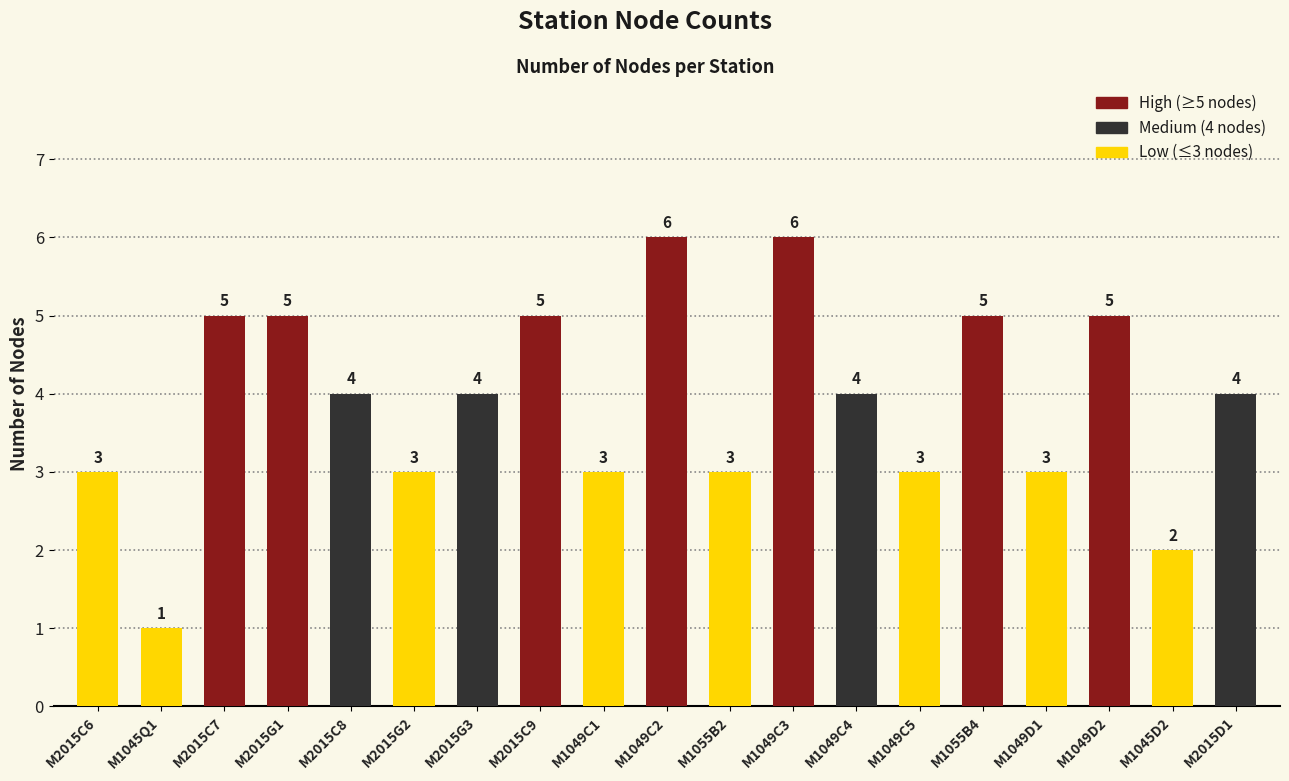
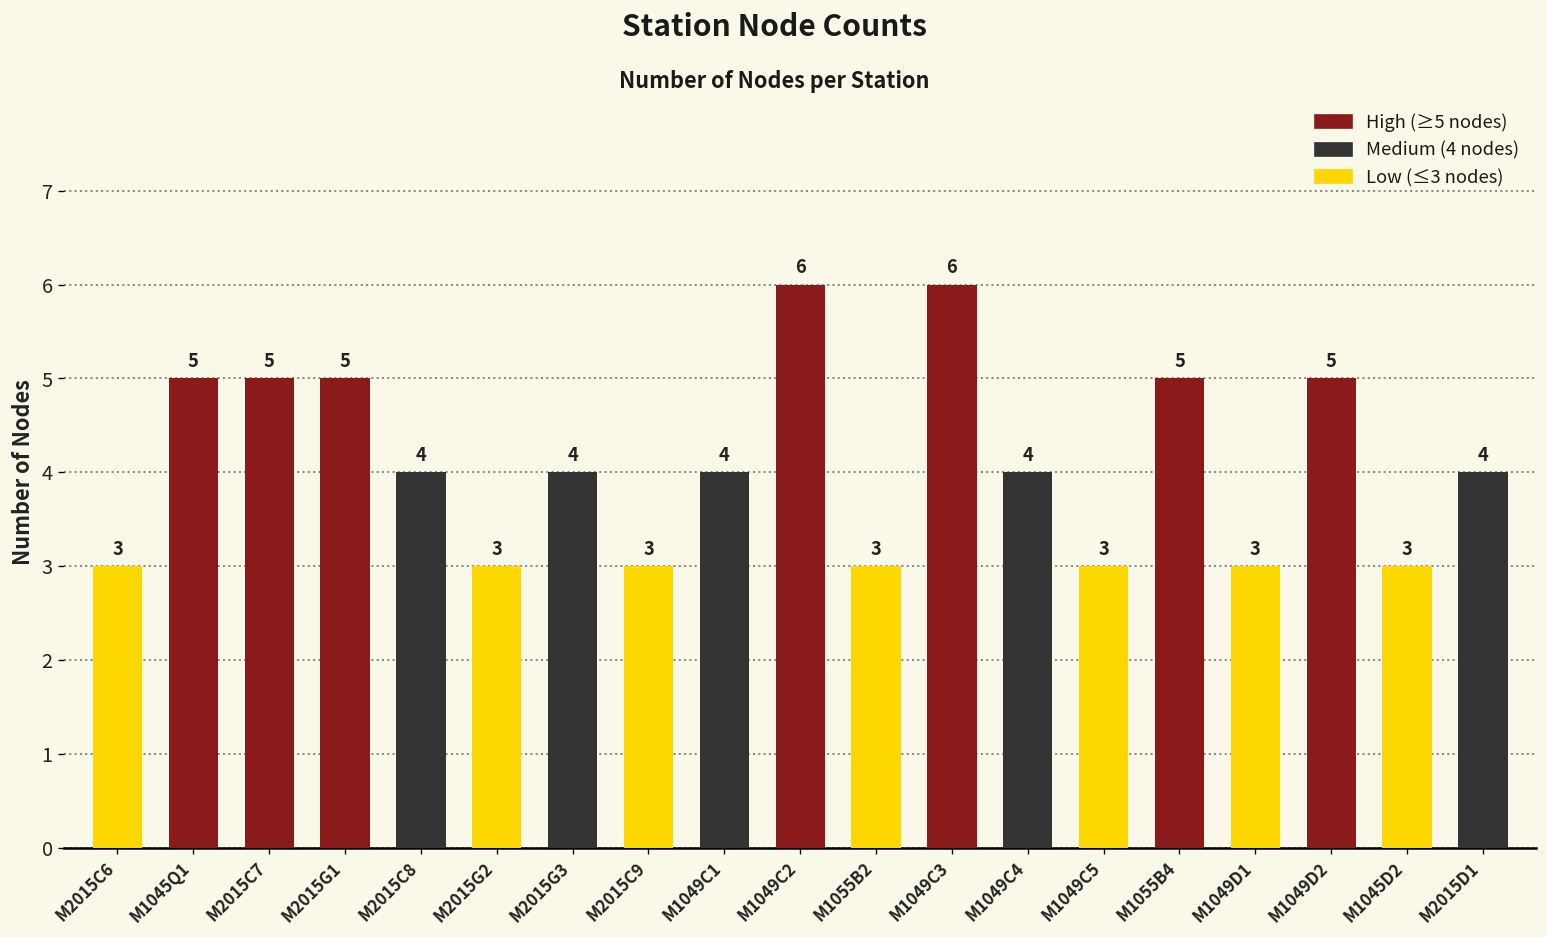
  {
    "M2015C6": 3,
-   "M1045Q1": 1,
+   "M1045Q1": 5,
    "M2015C7": 5,
    "M2015G1": 5,
    "M2015C8": 4,
    "M2015G2": 3,
    "M2015G3": 4,
-   "M2015C9": 5,
-   "M1049C1": 3,
+   "M2015C9": 3,
+   "M1049C1": 4,
    "M1049C2": 6,
    "M1055B2": 3,
    "M1049C3": 6,
    "M1049C4": 4,
    "M1049C5": 3,
    "M1055B4": 5,
    "M1049D1": 3,
    "M1049D2": 5,
-   "M1045D2": 2,
+   "M1045D2": 3,
    "M2015D1": 4
  }
